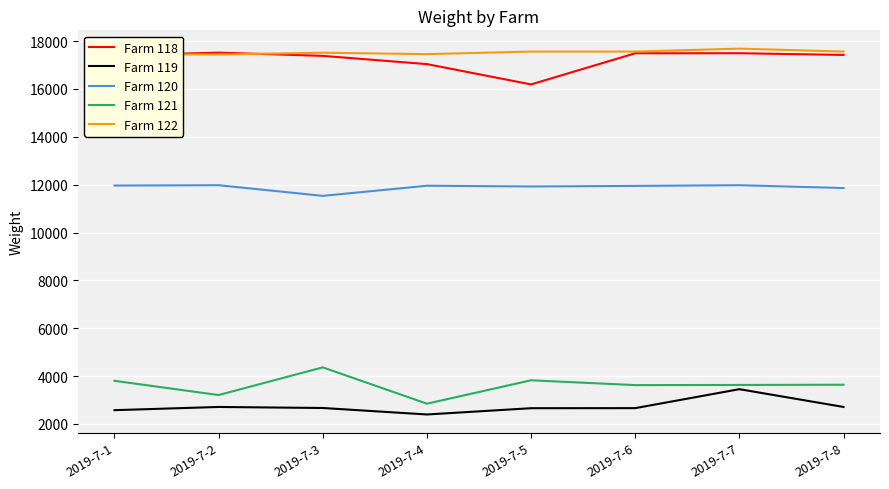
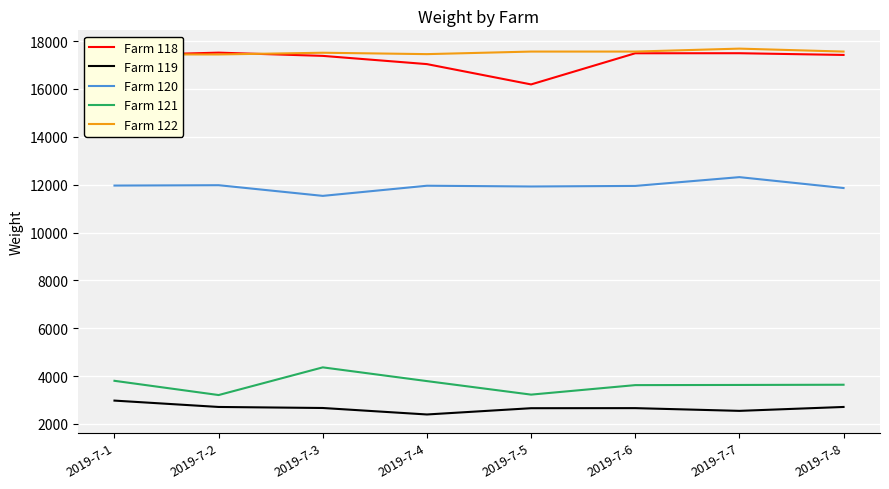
  {
    "Farm 118": {
      "2019-7-3": 17400,
      "2019-7-4": 17000,
      "2019-7-5": 16200,
      "2019-7-7": 17500,
      "2019-7-8": 17400
    },
    "Farm 119": {
-     "2019-7-1": 2600,
+     "2019-7-1": 3000,
      "2019-7-2": 2700,
      "2019-7-3": 2700,
      "2019-7-4": 2400,
      "2019-7-5": 2700,
      "2019-7-6": 2700,
-     "2019-7-7": 3500,
+     "2019-7-7": 2500,
      "2019-7-8": 2700
    },
    "Farm 120": {
      "2019-7-1": 12000,
      "2019-7-2": 12000,
      "2019-7-3": 11500,
      "2019-7-4": 12000,
      "2019-7-5": 11900,
      "2019-7-6": 11900,
-     "2019-7-7": 12000,
+     "2019-7-7": 12300,
      "2019-7-8": 11900
    },
    "Farm 121": {
      "2019-7-1": 3800,
      "2019-7-2": 3200,
      "2019-7-3": 4400,
-     "2019-7-4": 2800,
-     "2019-7-5": 3800,
+     "2019-7-4": 3800,
+     "2019-7-5": 3200,
      "2019-7-6": 3600,
      "2019-7-7": 3600,
      "2019-7-8": 3600
    },
    "Farm 122": {
      "2019-7-3": 17500,
      "2019-7-4": 17500,
      "2019-7-5": 17600,
      "2019-7-7": 17700,
      "2019-7-8": 17600
    }
  }
